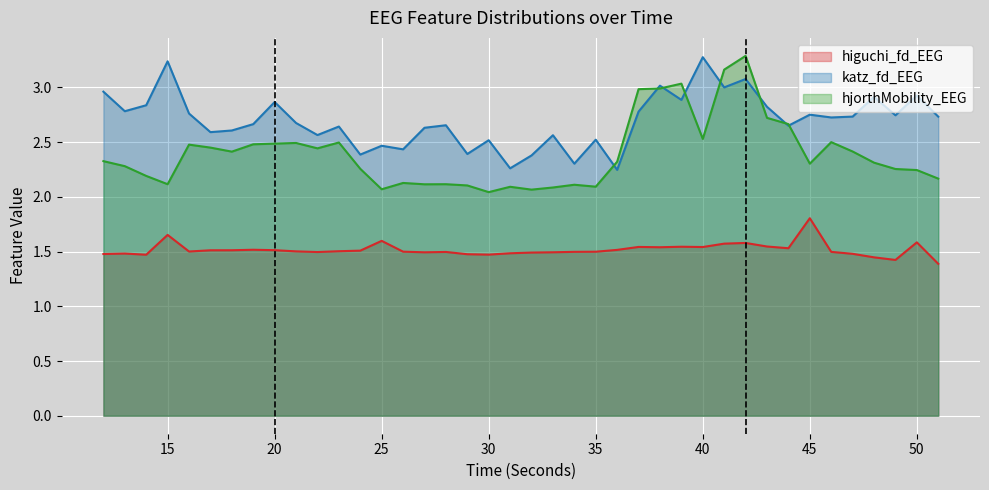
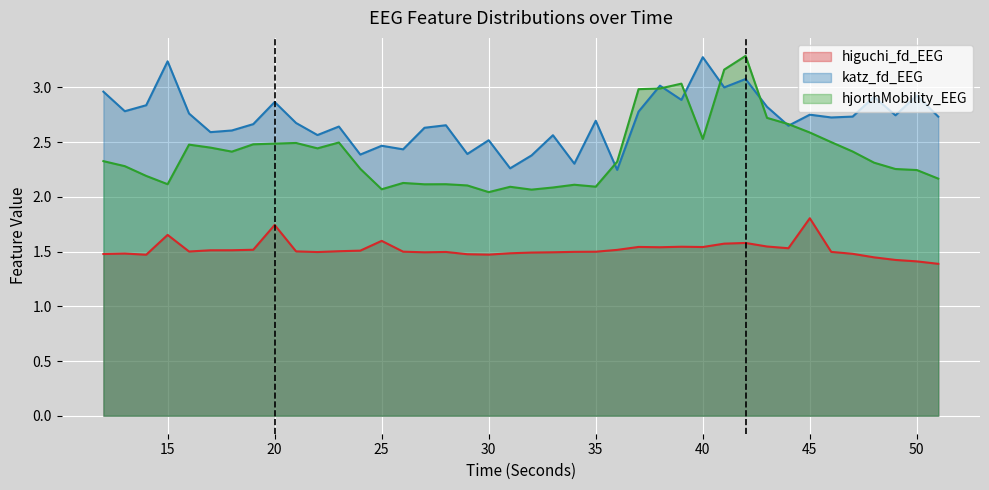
  {
    "higuchi_fd_EEG": {
      "15": 1.65,
-     "20": 1.51,
+     "20": 1.74,
      "25": 1.60,
      "30": 1.47,
      "35": 1.50,
      "40": 1.54,
      "45": 1.80,
-     "50": 1.58
+     "50": 1.41
    },
    "katz_fd_EEG": {
      "15": 3.24,
      "20": 2.87,
      "25": 2.47,
      "30": 2.52,
-     "35": 2.52,
+     "35": 2.70,
      "40": 3.28,
      "45": 2.75
    },
    "hjorthMobility_EEG": {
      "15": 2.12,
      "20": 2.49,
      "25": 2.07,
      "30": 2.04,
      "35": 2.09,
      "40": 2.53,
-     "45": 2.30,
+     "45": 2.59,
      "50": 2.25
    }
  }
